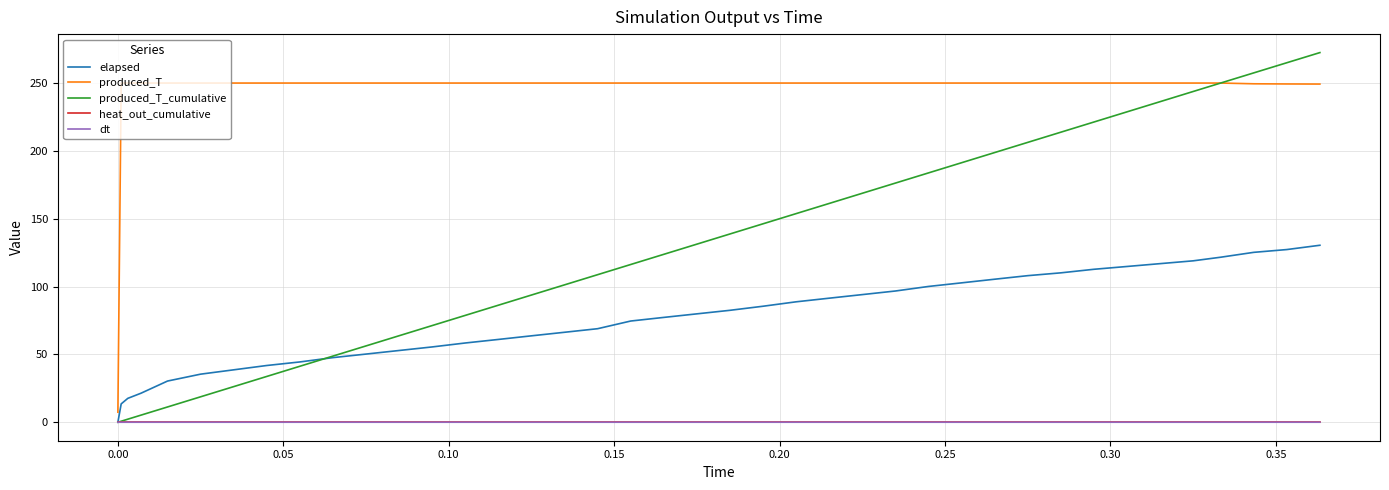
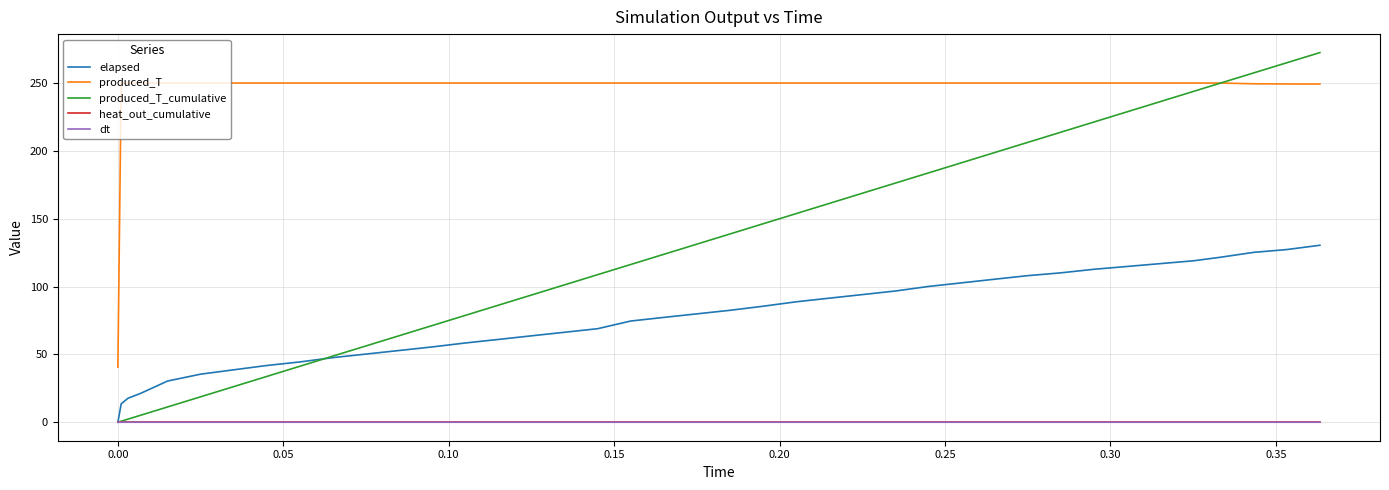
  {
    "produced_T": {
-     "0.00": 7
+     "0.00": 41
    }
  }
